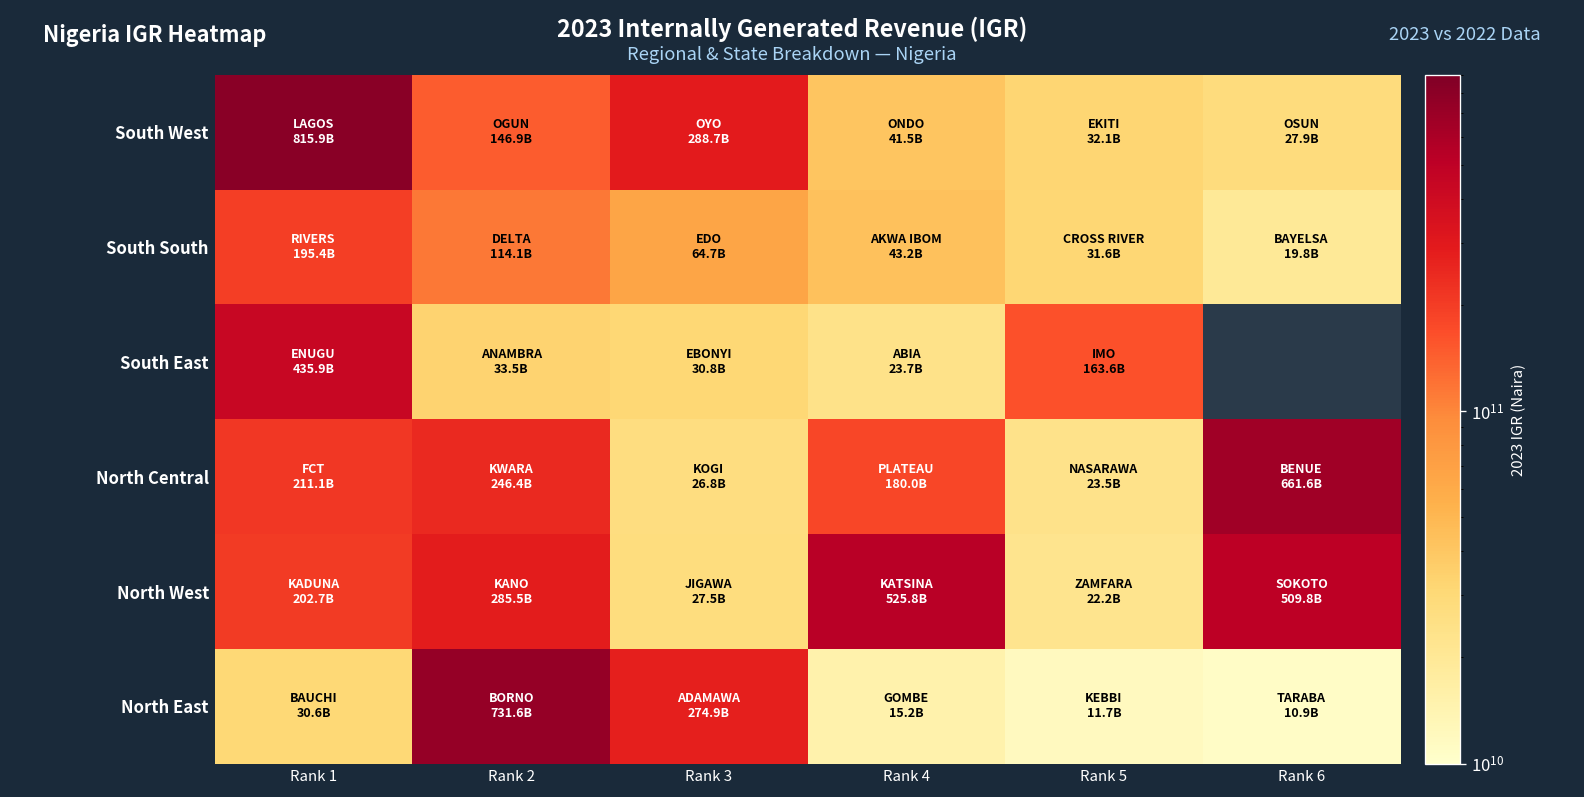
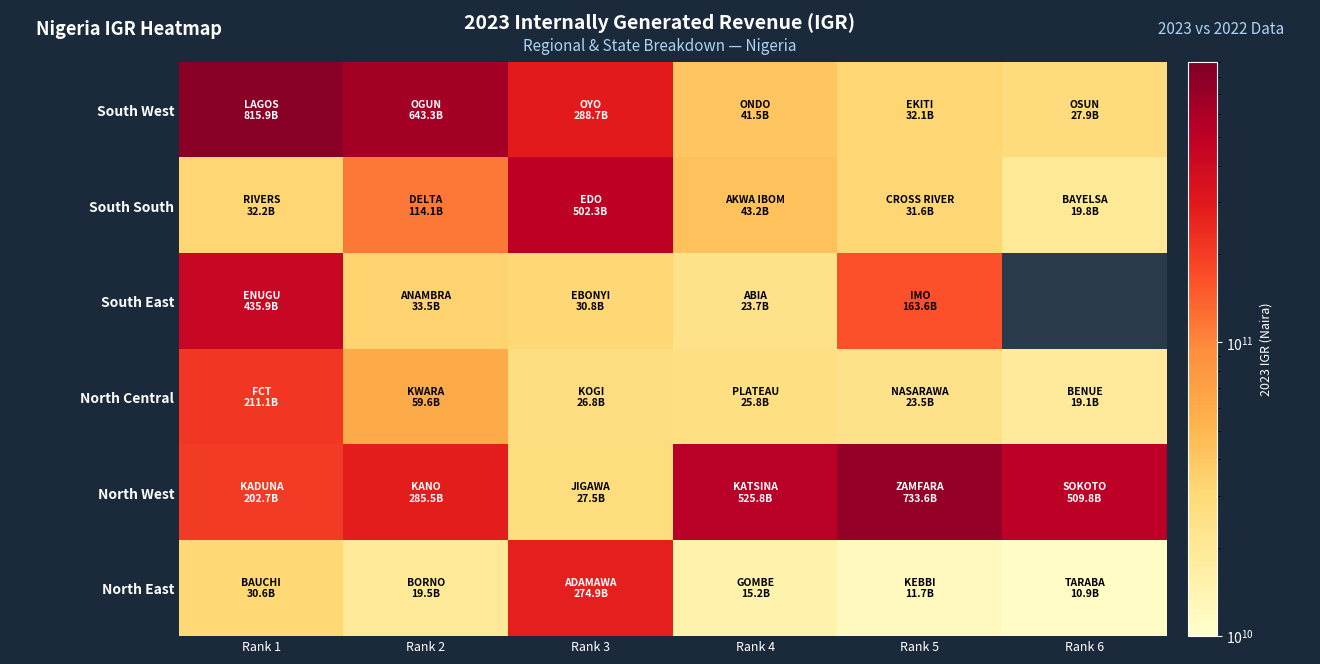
  {
    "South West": {
      "Rank 1": "815.9B",
-     "Rank 2": "146.9B",
+     "Rank 2": "643.3B",
      "Rank 3": "288.7B",
      "Rank 4": "41.5B",
      "Rank 5": "32.1B",
      "Rank 6": "27.9B"
    },
    "South South": {
-     "Rank 1": "195.4B",
+     "Rank 1": "32.2B",
      "Rank 2": "114.1B",
-     "Rank 3": "64.7B",
+     "Rank 3": "502.3B",
      "Rank 4": "43.2B",
      "Rank 5": "31.6B",
      "Rank 6": "19.8B"
    },
    "South East": {
      "Rank 1": "435.9B",
      "Rank 2": "33.5B",
      "Rank 3": "30.8B",
      "Rank 4": "23.7B",
      "Rank 5": "163.6B"
    },
    "North Central": {
      "Rank 1": "211.1B",
-     "Rank 2": "246.4B",
+     "Rank 2": "59.6B",
      "Rank 3": "26.8B",
-     "Rank 4": "180.0B",
+     "Rank 4": "25.8B",
      "Rank 5": "23.5B",
-     "Rank 6": "661.6B"
+     "Rank 6": "19.1B"
    },
    "North West": {
      "Rank 1": "202.7B",
      "Rank 2": "285.5B",
      "Rank 3": "27.5B",
      "Rank 4": "525.8B",
-     "Rank 5": "22.2B",
+     "Rank 5": "733.6B",
      "Rank 6": "509.8B"
    },
    "North East": {
      "Rank 1": "30.6B",
-     "Rank 2": "731.6B",
+     "Rank 2": "19.5B",
      "Rank 3": "274.9B",
      "Rank 4": "15.2B",
      "Rank 5": "11.7B",
      "Rank 6": "10.9B"
    }
  }
